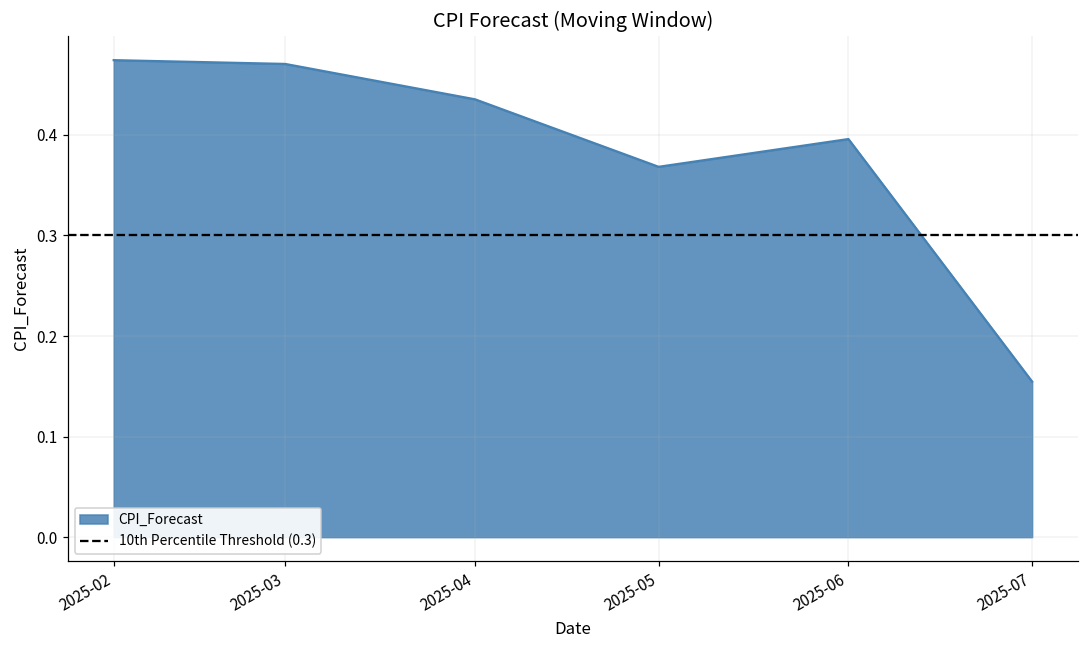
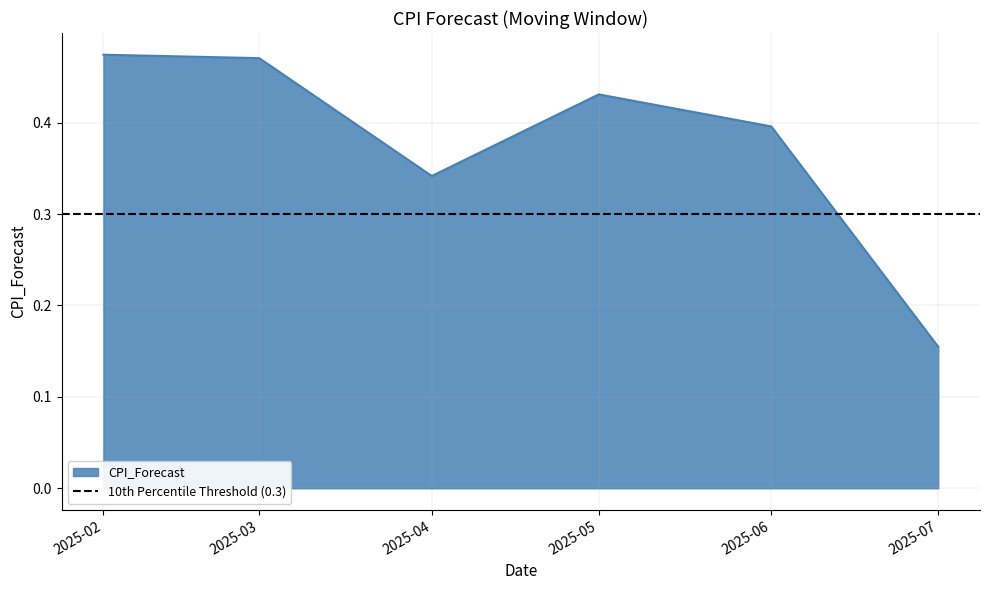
  {
    "2025-02": 0.47,
    "2025-03": 0.47,
-   "2025-04": 0.44,
-   "2025-05": 0.37,
+   "2025-04": 0.34,
+   "2025-05": 0.43,
    "2025-06": 0.40,
    "2025-07": 0.15
  }
